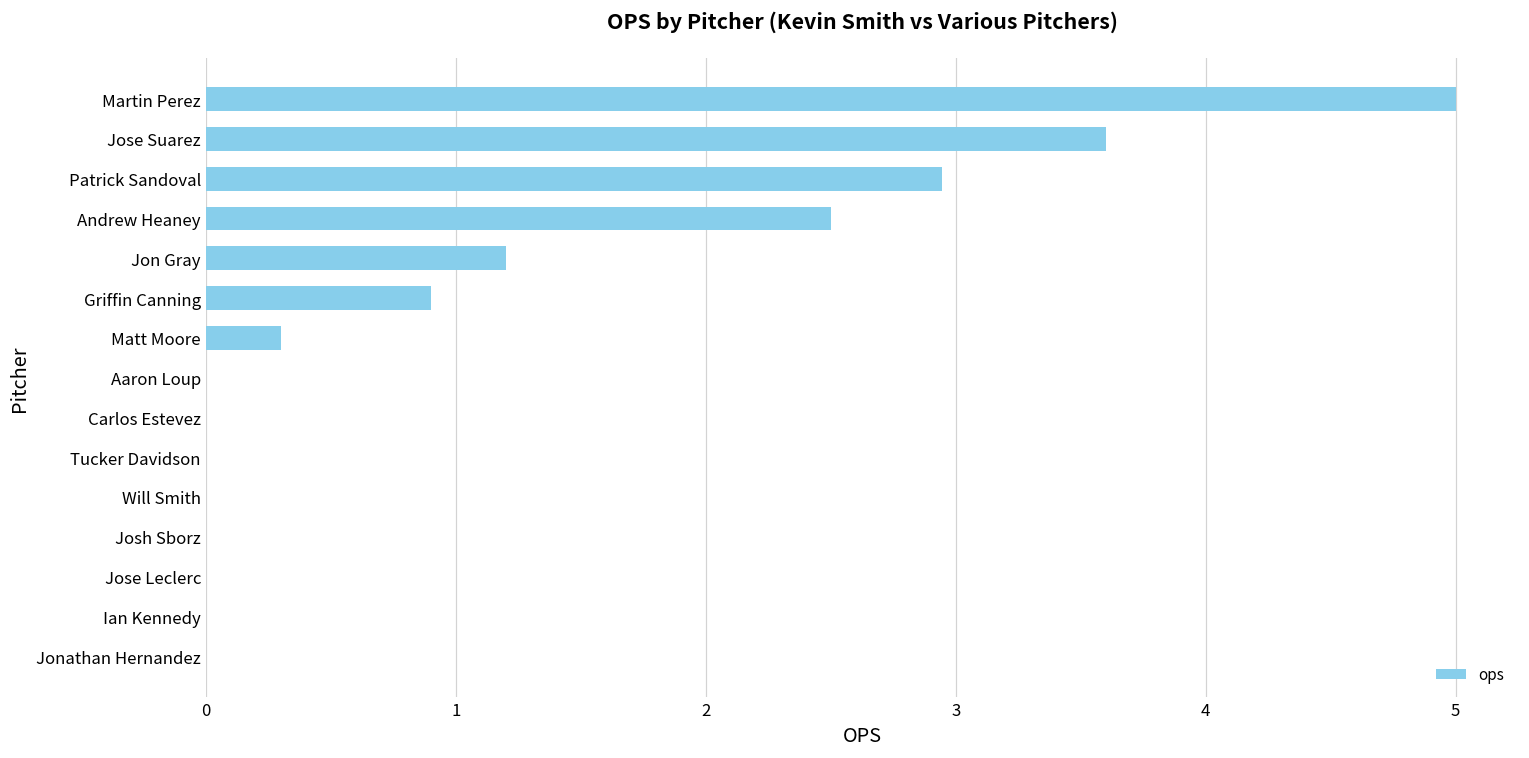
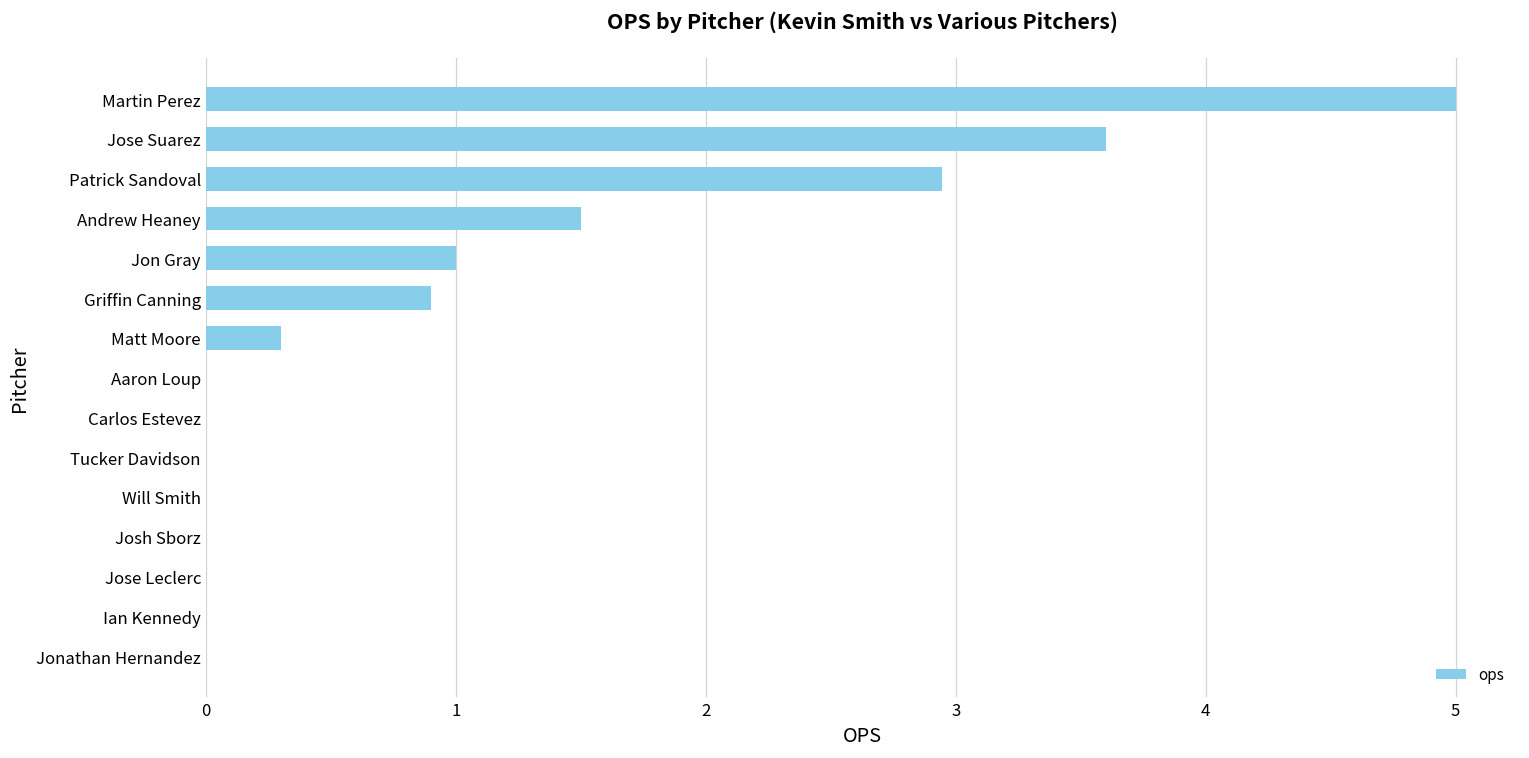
  {
    "Martin Perez": 5.0,
    "Jose Suarez": 3.6,
    "Patrick Sandoval": 2.94,
-   "Andrew Heaney": 2.5,
-   "Jon Gray": 1.2,
+   "Andrew Heaney": 1.5,
+   "Jon Gray": 1.0,
    "Griffin Canning": 0.9,
    "Matt Moore": 0.3,
    "Aaron Loup": 0.0,
    "Carlos Estevez": 0.0,
    "Tucker Davidson": 0.0,
    "Will Smith": 0.0,
    "Josh Sborz": 0.0,
    "Jose Leclerc": 0.0,
    "Ian Kennedy": 0.0,
    "Jonathan Hernandez": 0.0
  }
